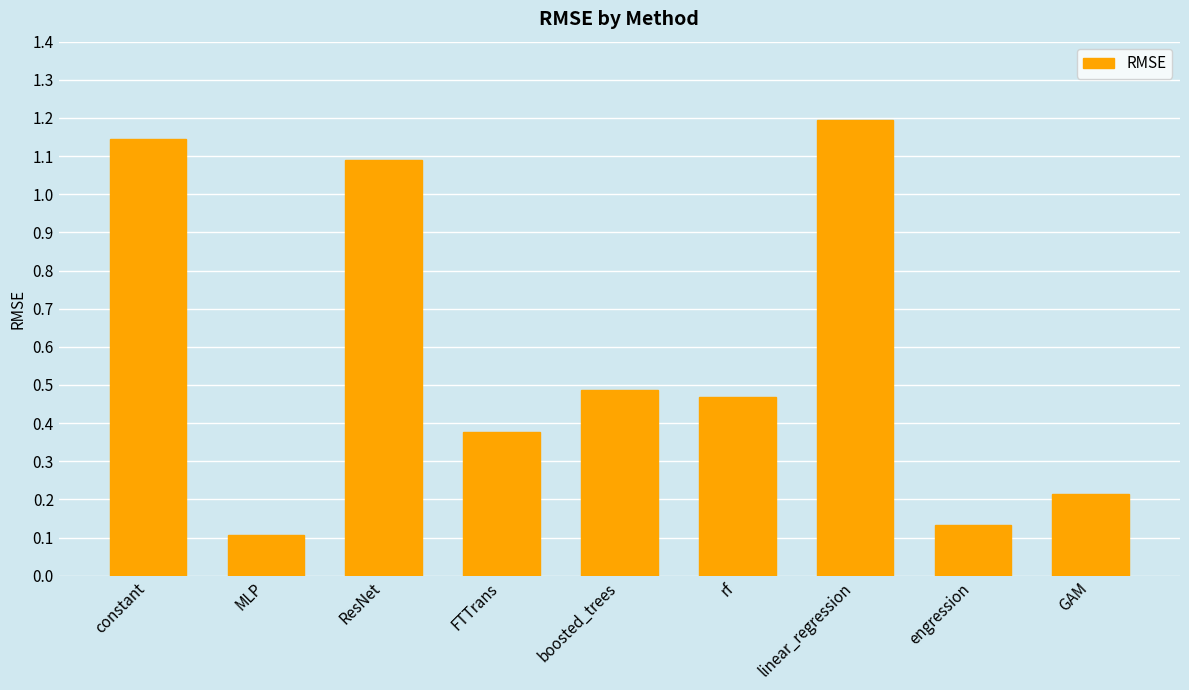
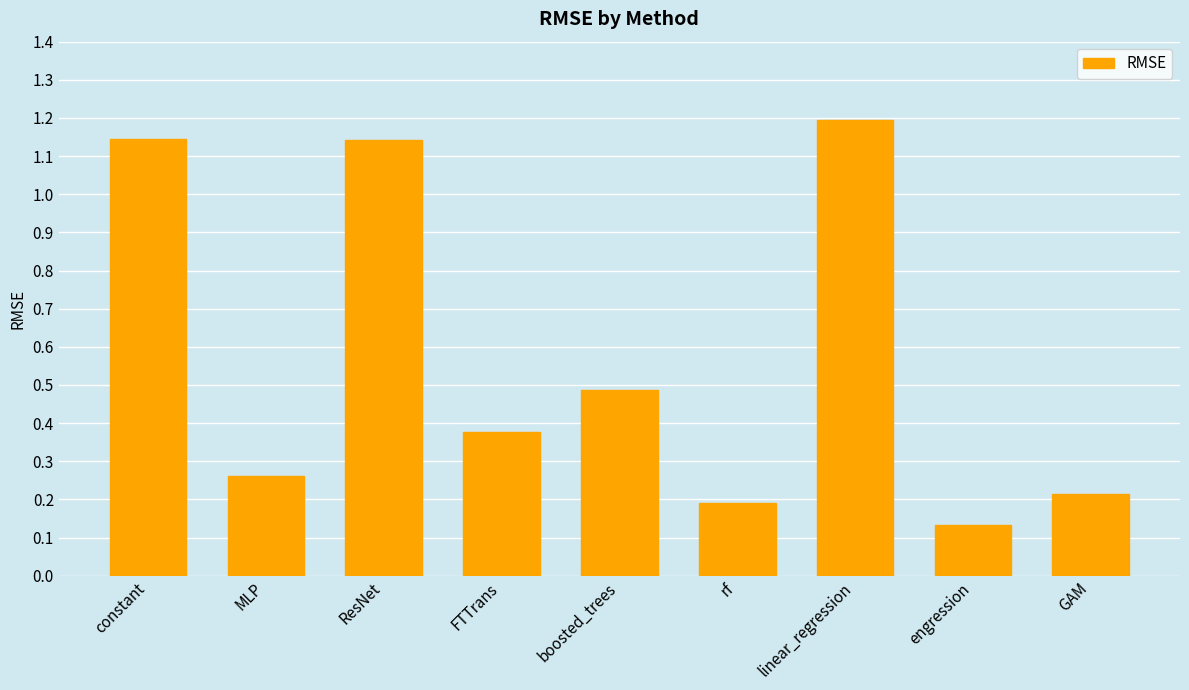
  {
    "constant": 1.14,
-   "MLP": 0.11,
-   "ResNet": 1.09,
+   "MLP": 0.26,
+   "ResNet": 1.14,
    "FTTrans": 0.38,
    "boosted_trees": 0.49,
-   "rf": 0.47,
+   "rf": 0.19,
    "linear_regression": 1.19,
    "engression": 0.13,
    "GAM": 0.21
  }
